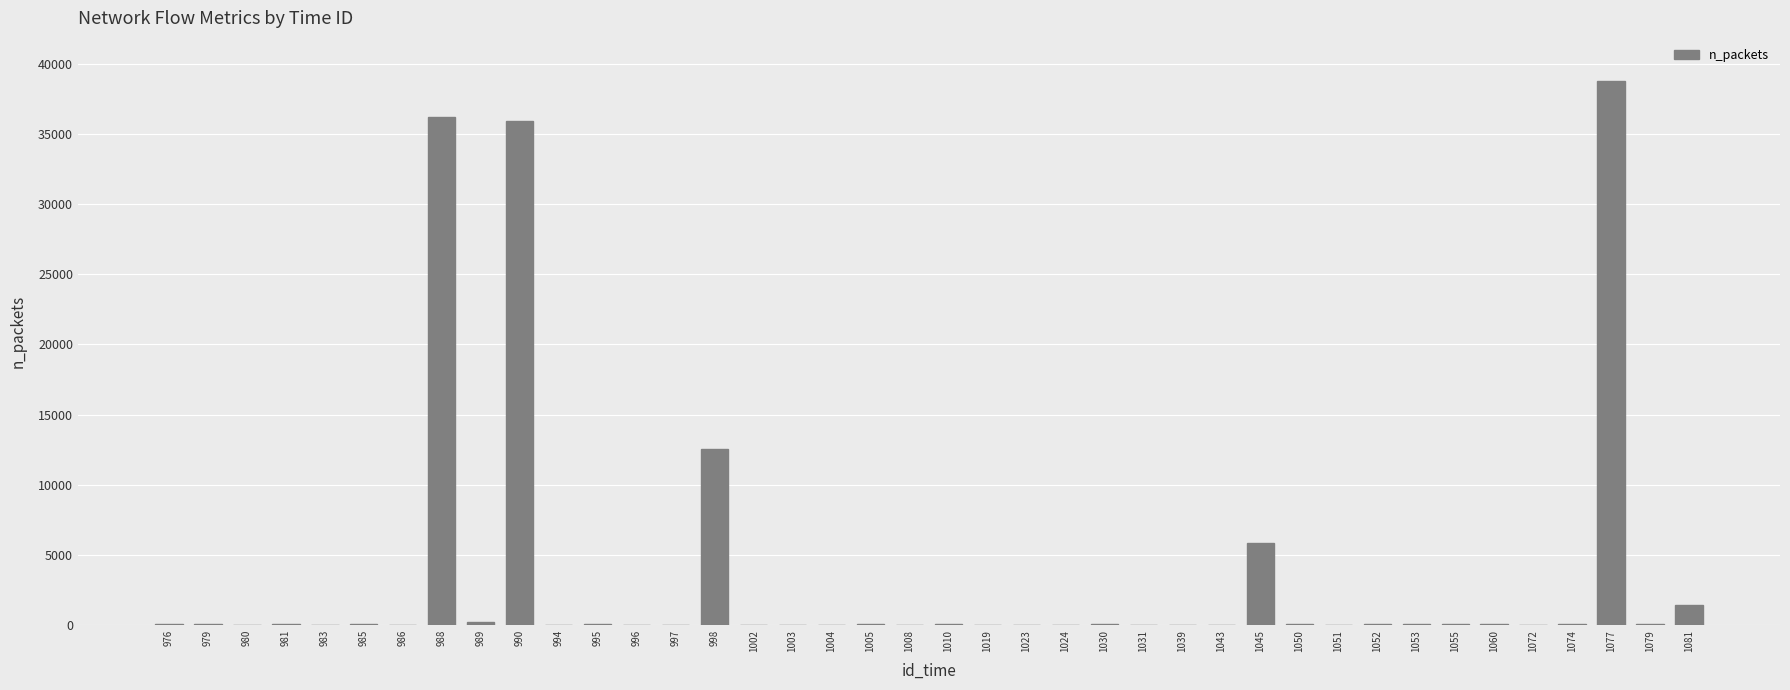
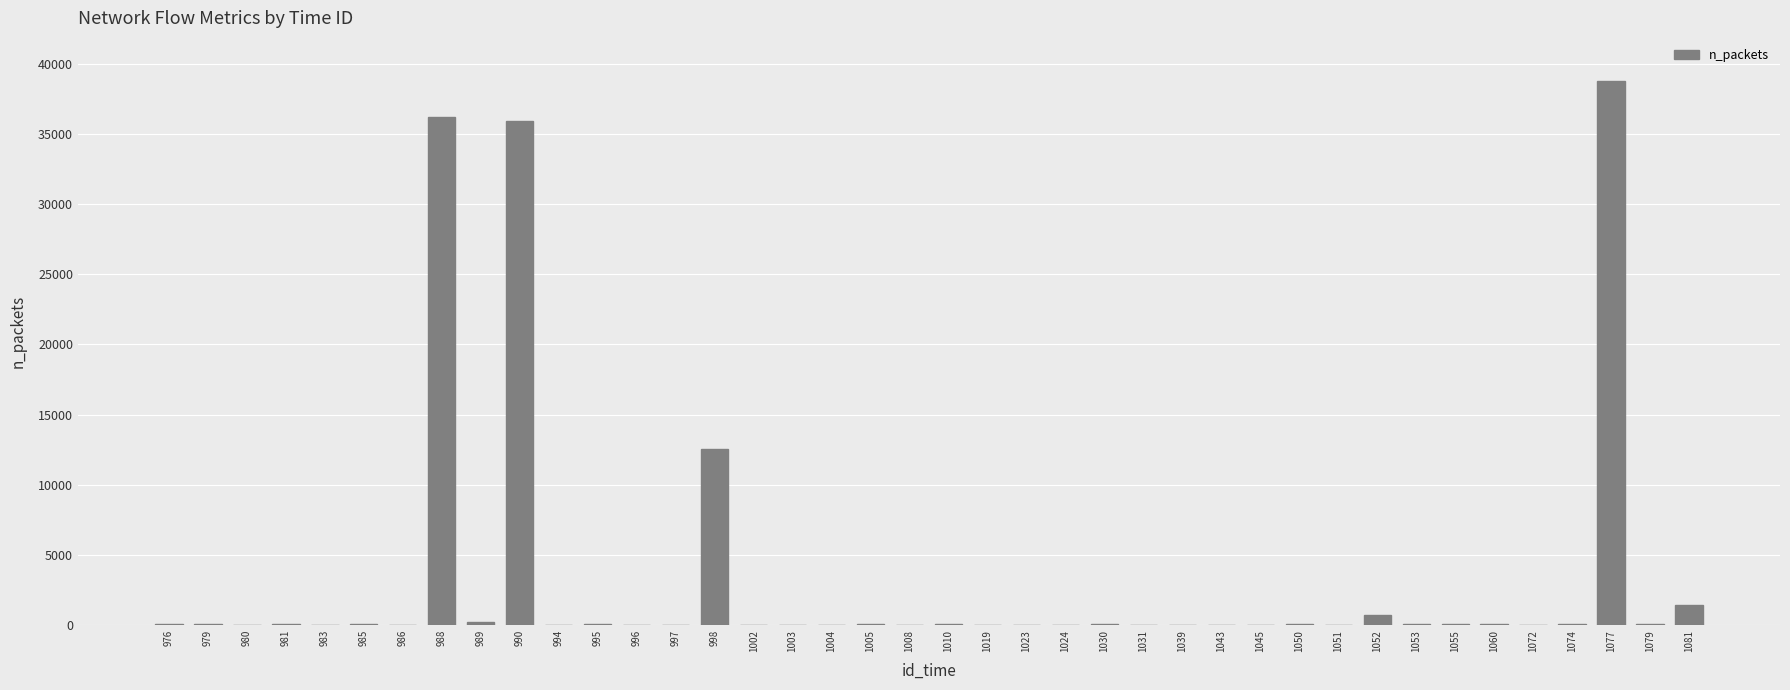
  {
    "988": 36200,
    "989": 200,
    "990": 35900,
    "998": 12500,
-   "1045": 5900,
-   "1052": 100,
+   "1045": 0,
+   "1052": 700,
    "1077": 38700,
    "1081": 1400
  }
